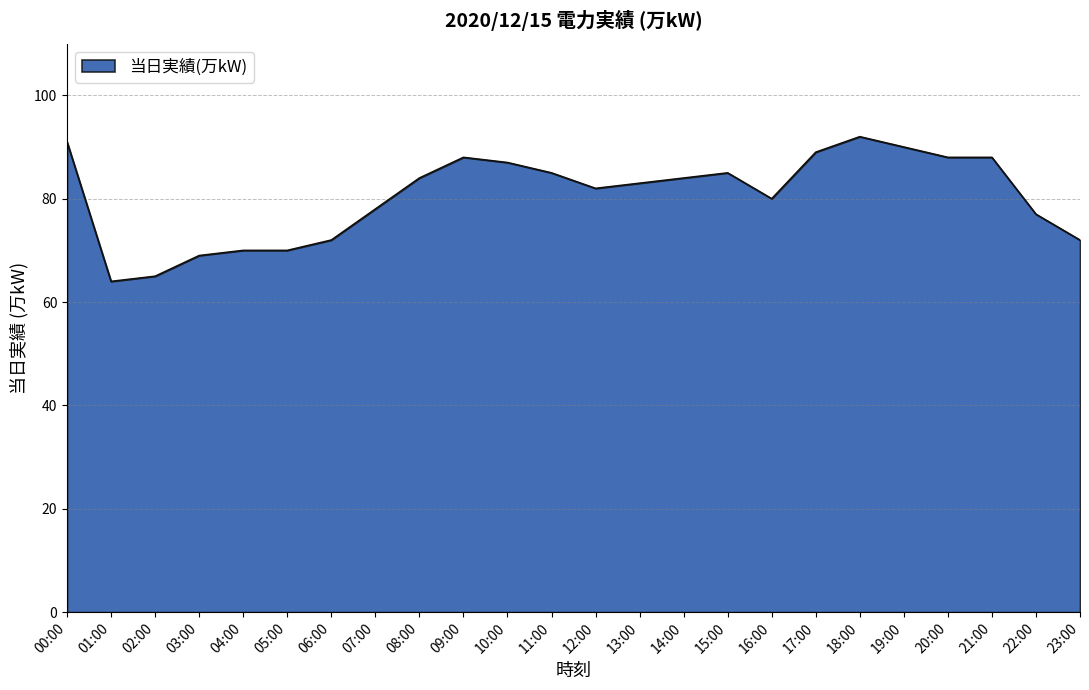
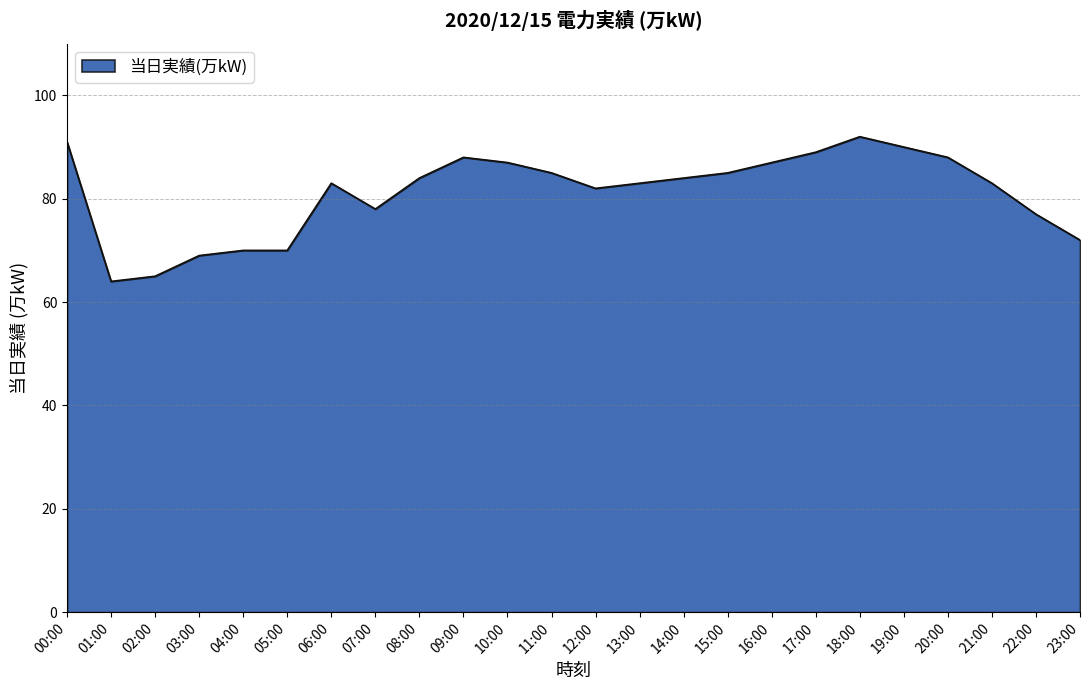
  {
    "00:00": 91,
    "01:00": 64,
    "02:00": 65,
    "03:00": 69,
    "04:00": 70,
    "05:00": 70,
-   "06:00": 72,
+   "06:00": 83,
    "07:00": 78,
    "08:00": 84,
    "09:00": 88,
    "10:00": 87,
    "11:00": 85,
    "12:00": 82,
    "13:00": 83,
    "14:00": 84,
    "15:00": 85,
-   "16:00": 80,
+   "16:00": 87,
    "17:00": 89,
    "18:00": 92,
    "19:00": 90,
    "20:00": 88,
-   "21:00": 88,
+   "21:00": 83,
    "22:00": 77,
    "23:00": 72
  }
